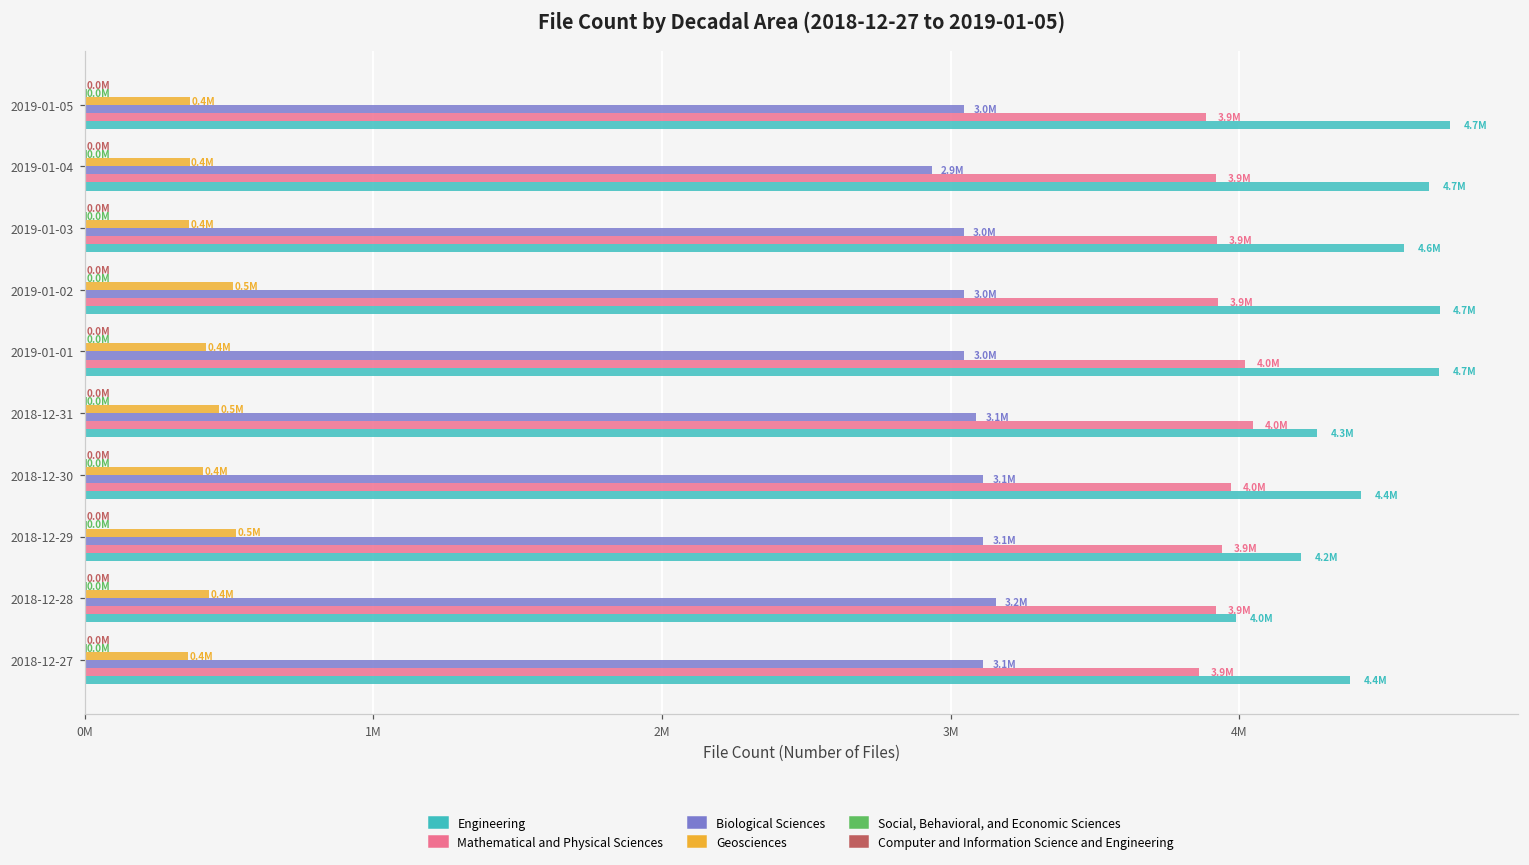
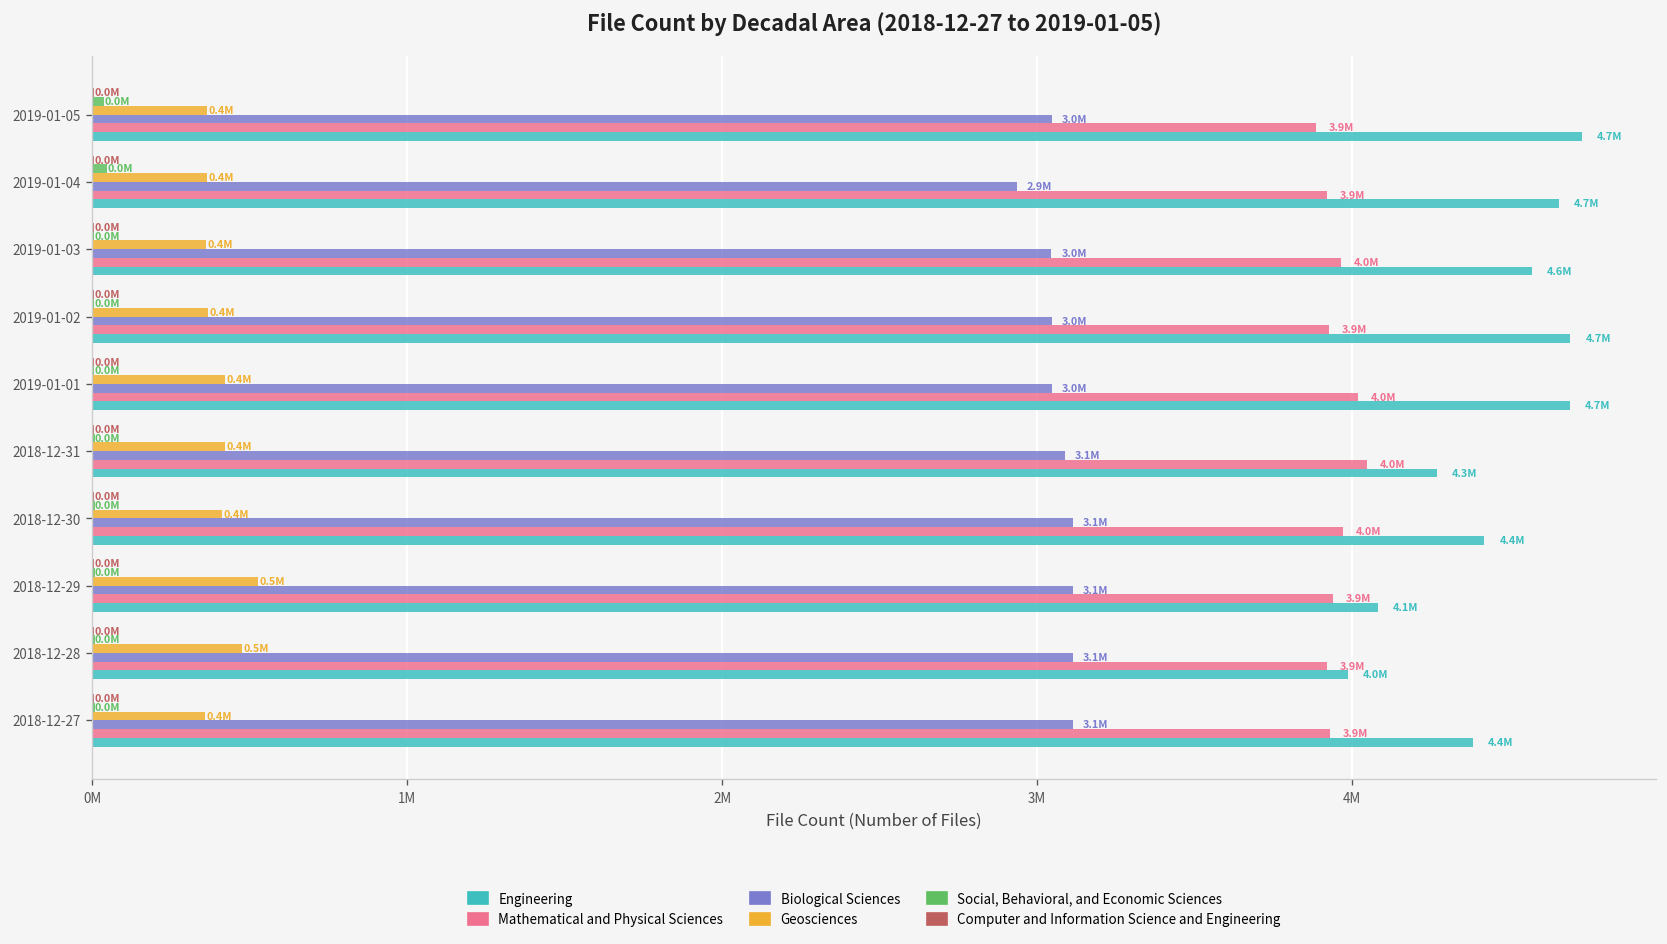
  {
    "Engineering": {
      "2019-01-05": "4.7M",
      "2019-01-04": "4.7M",
      "2019-01-03": "4.6M",
      "2019-01-02": "4.7M",
      "2019-01-01": "4.7M",
      "2018-12-31": "4.3M",
      "2018-12-30": "4.4M",
-     "2018-12-29": "4.2M",
+     "2018-12-29": "4.1M",
      "2018-12-28": "4.0M",
      "2018-12-27": "4.4M"
    },
    "Mathematical and Physical Sciences": {
      "2019-01-05": "3.9M",
      "2019-01-04": "3.9M",
-     "2019-01-03": "3.9M",
+     "2019-01-03": "4.0M",
      "2019-01-02": "3.9M",
      "2019-01-01": "4.0M",
      "2018-12-31": "4.0M",
      "2018-12-30": "4.0M",
      "2018-12-29": "3.9M",
      "2018-12-28": "3.9M",
-     "2018-12-27": "3860000"
+     "2018-12-27": "3930000"
    },
    "Biological Sciences": {
      "2019-01-05": "3.0M",
      "2019-01-04": "2.9M",
      "2019-01-03": "3.0M",
      "2019-01-02": "3.0M",
      "2019-01-01": "3.0M",
      "2018-12-31": "3.1M",
      "2018-12-30": "3.1M",
      "2018-12-29": "3.1M",
-     "2018-12-28": "3.2M",
+     "2018-12-28": "3.1M",
      "2018-12-27": "3.1M"
    },
    "Geosciences": {
      "2019-01-05": "0.4M",
      "2019-01-04": "0.4M",
      "2019-01-03": "0.4M",
-     "2019-01-02": "0.5M",
+     "2019-01-02": "0.4M",
      "2019-01-01": "0.4M",
-     "2018-12-31": "0.5M",
+     "2018-12-31": "0.4M",
      "2018-12-30": "0.4M",
      "2018-12-29": "0.5M",
-     "2018-12-28": "0.4M",
+     "2018-12-28": "0.5M",
      "2018-12-27": "0.4M"
    },
    "Social, Behavioral, and Economic Sciences": {
-     "2019-01-05": "10000",
-     "2019-01-04": "10000"
+     "2019-01-05": "40000",
+     "2019-01-04": "50000"
    }
  }
